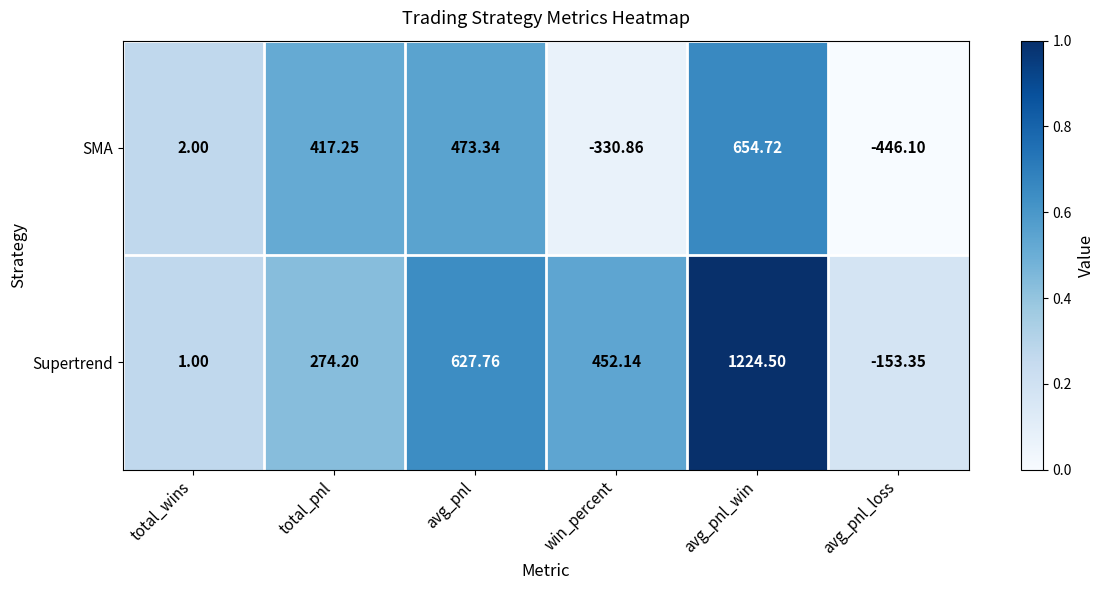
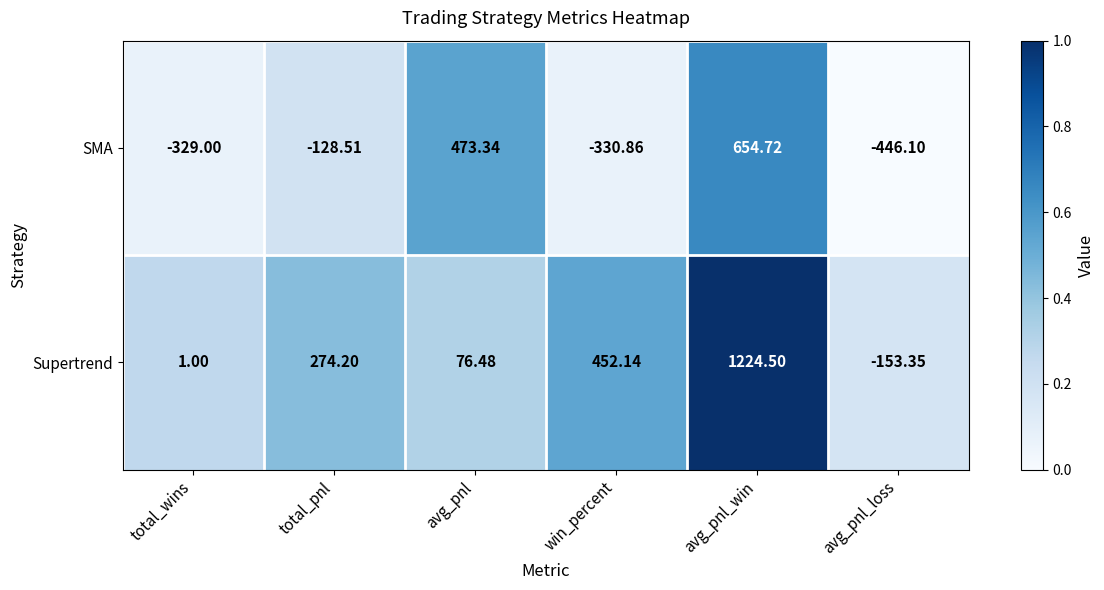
  {
    "SMA": {
-     "total_wins": 2.00,
-     "total_pnl": 417.25,
+     "total_wins": -329.00,
+     "total_pnl": -128.51,
      "avg_pnl": 473.34,
      "win_percent": -330.86,
      "avg_pnl_win": 654.72,
      "avg_pnl_loss": -446.10
    },
    "Supertrend": {
      "total_wins": 1.00,
      "total_pnl": 274.20,
-     "avg_pnl": 627.76,
+     "avg_pnl": 76.48,
      "win_percent": 452.14,
      "avg_pnl_win": 1224.50,
      "avg_pnl_loss": -153.35
    }
  }
